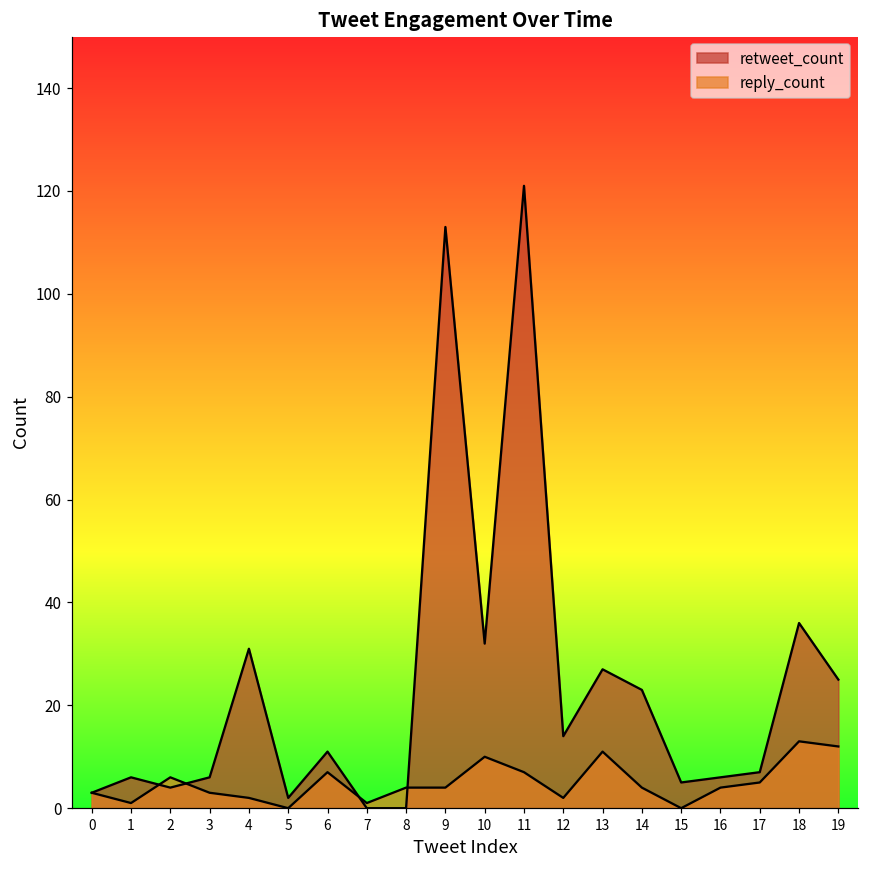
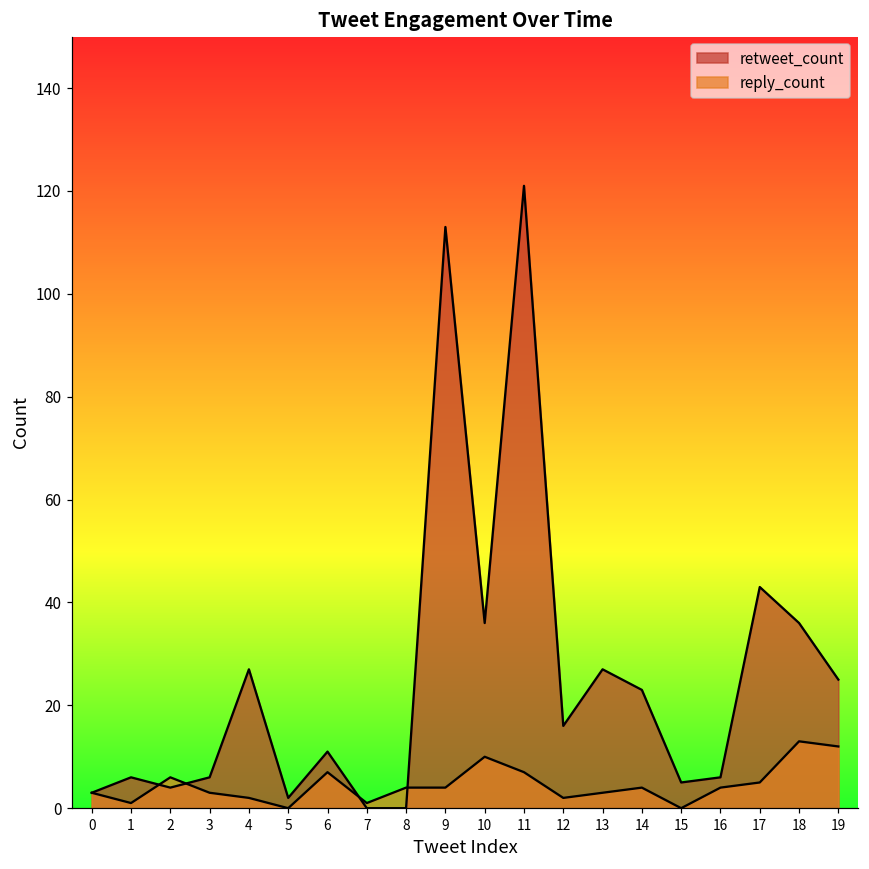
  {
    "retweet_count": {
      "1": 6,
      "2": 4,
      "3": 6,
-     "4": 31,
+     "4": 27,
      "5": 2,
      "6": 11,
      "7": 0,
      "8": 0,
      "9": 113,
-     "10": 32,
+     "10": 36,
      "11": 121,
-     "12": 14,
+     "12": 16,
      "13": 27,
      "14": 23,
      "15": 5,
      "16": 6,
-     "17": 7,
+     "17": 43,
      "18": 36,
      "19": 25
    },
    "reply_count": {
      "1": 1,
      "2": 6,
      "3": 3,
      "4": 2,
      "5": 0,
      "6": 7,
      "7": 1,
      "8": 4,
      "9": 4,
      "10": 10,
      "11": 7,
      "12": 2,
-     "13": 11,
+     "13": 3,
      "14": 4,
      "15": 0,
      "16": 4,
      "17": 5,
      "18": 13,
      "19": 12
    }
  }
